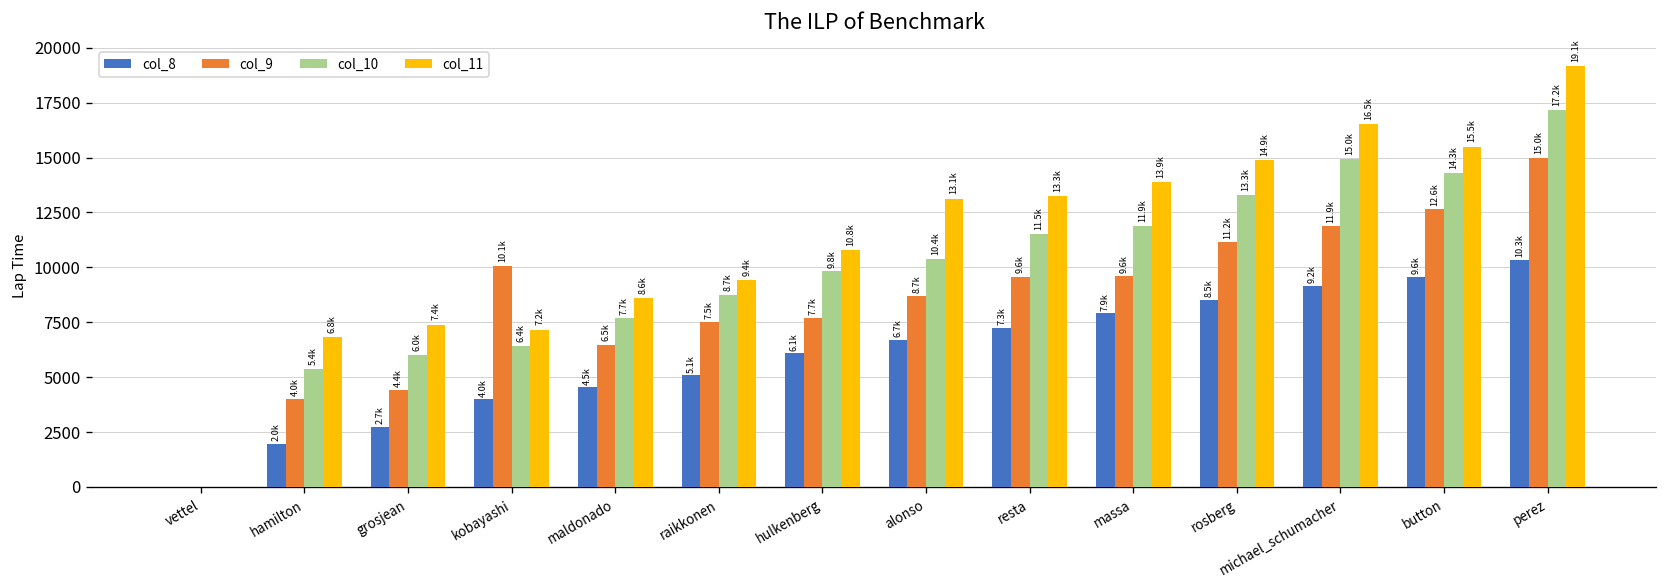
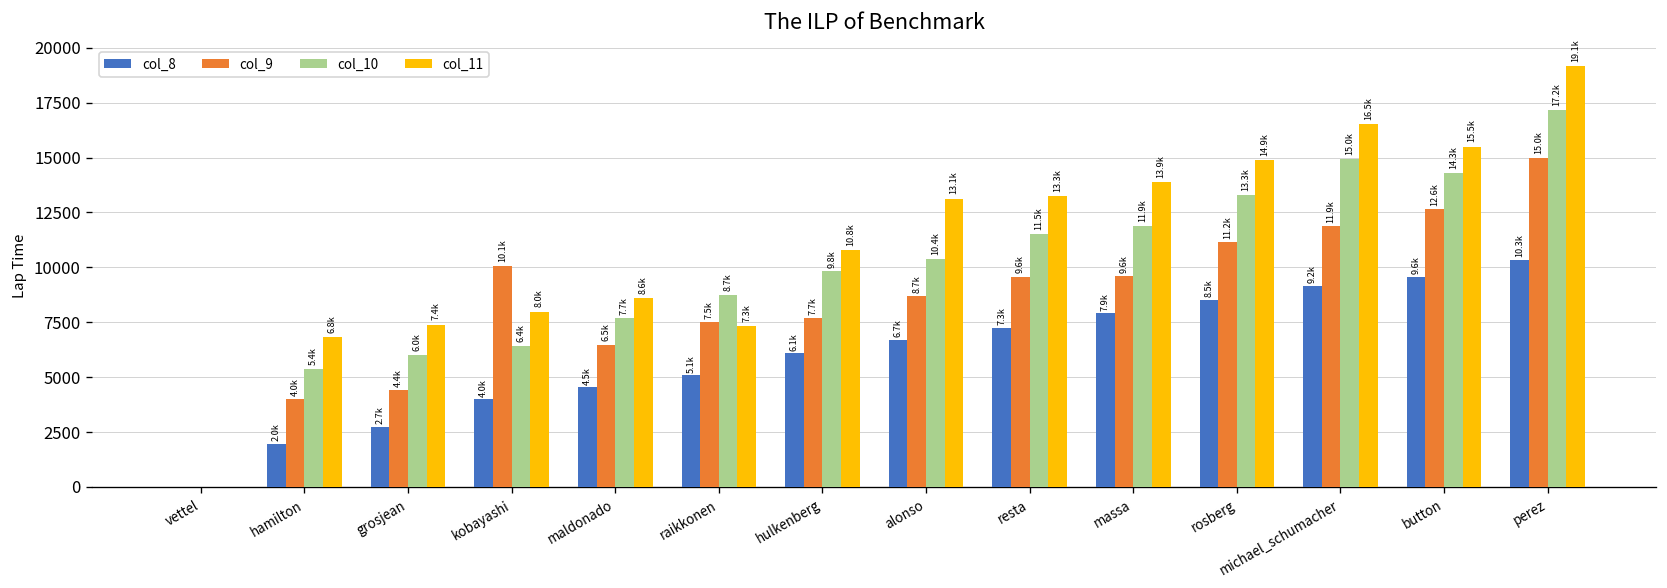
  {
    "col_8": {
      "hamilton": "2.0k",
      "grosjean": "2.7k",
      "kobayashi": "4.0k",
      "maldonado": "4.5k",
      "raikkonen": "5.1k",
      "hulkenberg": "6.1k",
      "alonso": "6.7k",
      "resta": "7.3k",
      "massa": "7.9k",
      "rosberg": "8.5k",
      "michael_schumacher": "9.2k",
      "button": "9.6k",
      "perez": "10.3k"
    },
    "col_9": {
      "hamilton": "4.0k",
      "grosjean": "4.4k",
      "kobayashi": "10.1k",
      "maldonado": "6.5k",
      "raikkonen": "7.5k",
      "hulkenberg": "7.7k",
      "alonso": "8.7k",
      "resta": "9.6k",
      "massa": "9.6k",
      "rosberg": "11.2k",
      "michael_schumacher": "11.9k",
      "button": "12.6k",
      "perez": "15.0k"
    },
    "col_10": {
      "hamilton": "5.4k",
      "grosjean": "6.0k",
      "kobayashi": "6.4k",
      "maldonado": "7.7k",
      "raikkonen": "8.7k",
      "hulkenberg": "9.8k",
      "alonso": "10.4k",
      "resta": "11.5k",
      "massa": "11.9k",
      "rosberg": "13.3k",
      "michael_schumacher": "15.0k",
      "button": "14.3k",
      "perez": "17.2k"
    },
    "col_11": {
      "hamilton": "6.8k",
      "grosjean": "7.4k",
-     "kobayashi": "7.2k",
+     "kobayashi": "8.0k",
      "maldonado": "8.6k",
-     "raikkonen": "9.4k",
+     "raikkonen": "7.3k",
      "hulkenberg": "10.8k",
      "alonso": "13.1k",
      "resta": "13.3k",
      "massa": "13.9k",
      "rosberg": "14.9k",
      "michael_schumacher": "16.5k",
      "button": "15.5k",
      "perez": "19.1k"
    }
  }
